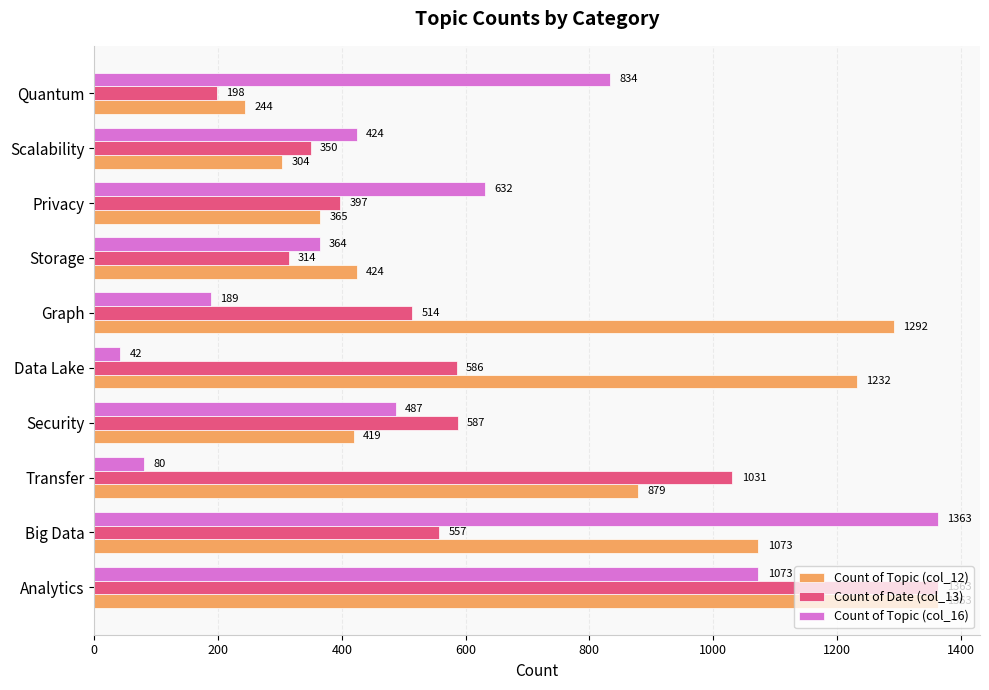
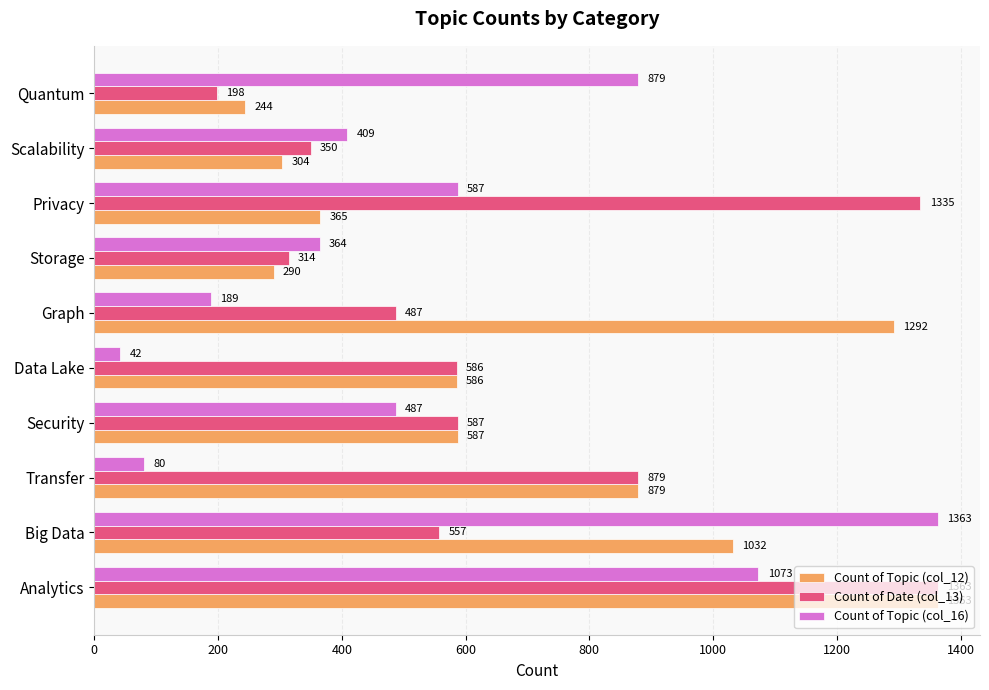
  {
    "Count of Topic (col_12)": {
      "Quantum": 244,
      "Scalability": 304,
      "Privacy": 365,
-     "Storage": 424,
+     "Storage": 290,
      "Graph": 1292,
-     "Data Lake": 1232,
-     "Security": 419,
+     "Data Lake": 586,
+     "Security": 587,
      "Transfer": 879,
-     "Big Data": 1073
+     "Big Data": 1032
    },
    "Count of Date (col_13)": {
      "Quantum": 198,
      "Scalability": 350,
-     "Privacy": 397,
+     "Privacy": 1335,
      "Storage": 314,
-     "Graph": 514,
+     "Graph": 487,
      "Data Lake": 586,
      "Security": 587,
-     "Transfer": 1031,
+     "Transfer": 879,
      "Big Data": 557
    },
    "Count of Topic (col_16)": {
-     "Quantum": 834,
-     "Scalability": 424,
-     "Privacy": 632,
+     "Quantum": 879,
+     "Scalability": 409,
+     "Privacy": 587,
      "Storage": 364,
      "Graph": 189,
      "Data Lake": 42,
      "Security": 487,
      "Transfer": 80,
      "Big Data": 1363,
      "Analytics": 1073
    }
  }
